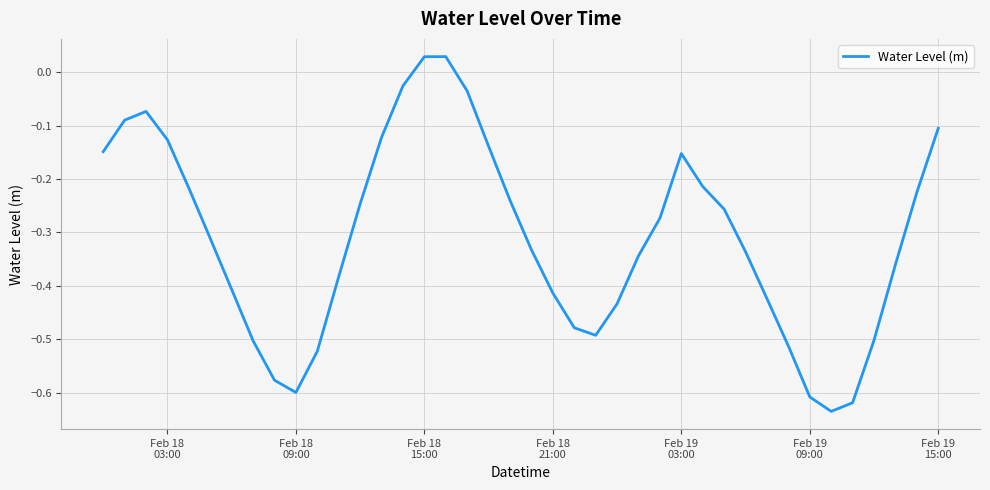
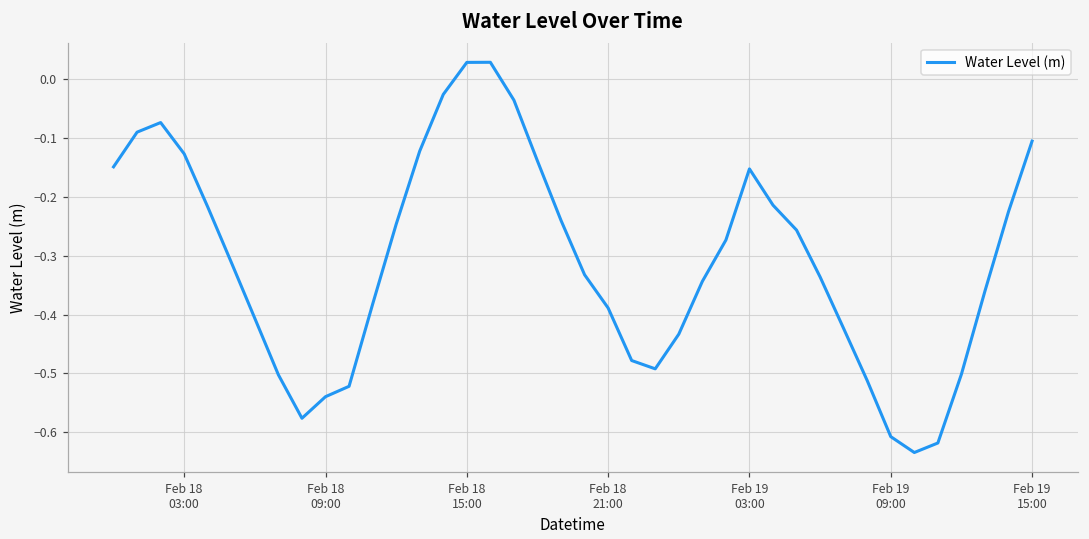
  {
    "Feb 18 03:00": -0.13,
-   "Feb 18 09:00": -0.60,
+   "Feb 18 09:00": -0.54,
    "Feb 18 15:00": 0.03,
-   "Feb 18 21:00": -0.41,
+   "Feb 18 21:00": -0.39,
    "Feb 19 03:00": -0.15,
    "Feb 19 09:00": -0.61,
    "Feb 19 15:00": -0.11
  }
